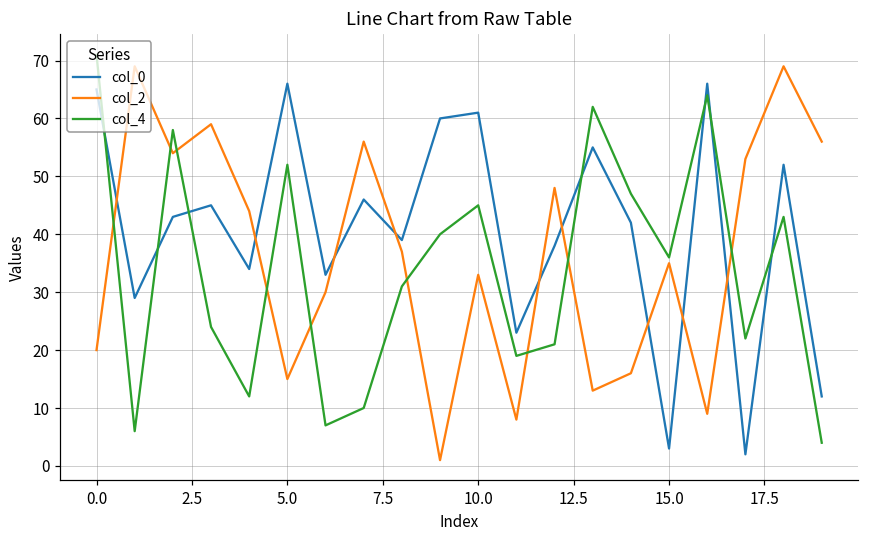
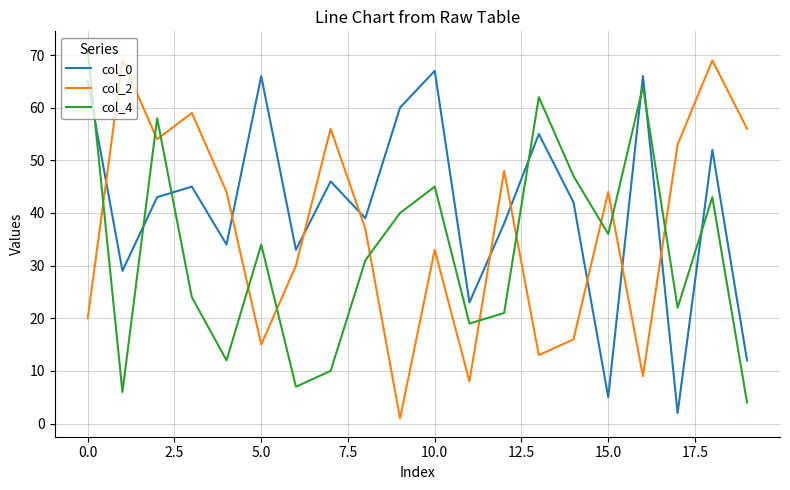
  {
    "col_0": {
      "5.0": 66,
-     "10.0": 61,
-     "15.0": 3
+     "10.0": 67,
+     "15.0": 5
    },
    "col_2": {
      "0.0": 20,
      "5.0": 15,
      "10.0": 33,
-     "15.0": 35
+     "15.0": 44
    },
    "col_4": {
-     "5.0": 52,
+     "5.0": 34,
      "10.0": 45,
      "15.0": 36
    }
  }
